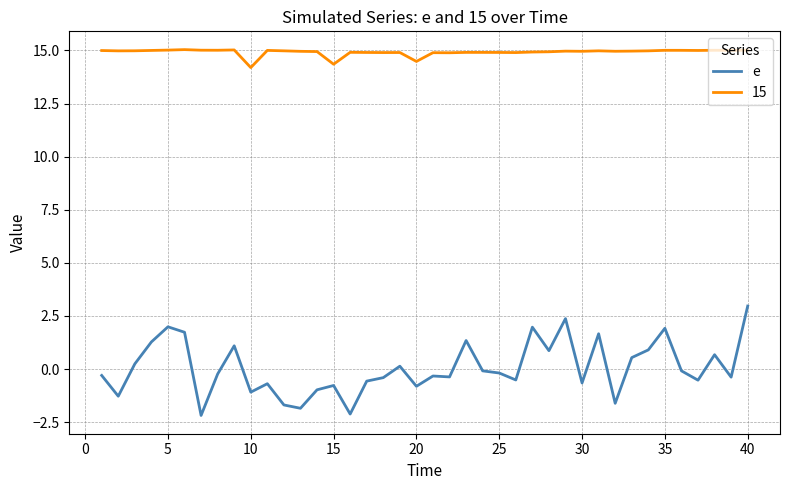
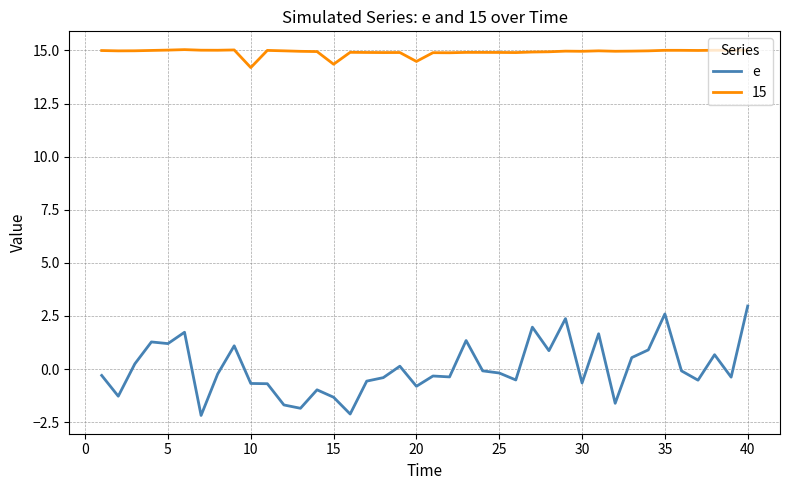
  {
    "e": {
-     "5": 2.0,
-     "10": -1.1,
-     "15": -0.8,
+     "5": 1.2,
+     "10": -0.7,
+     "15": -1.3,
      "20": -0.8,
      "25": -0.2,
      "30": -0.7,
-     "35": 1.9,
+     "35": 2.6,
      "40": 3.0
    },
    "15": {
      "5": 15.0,
      "10": 14.2,
      "15": 14.4,
      "20": 14.5,
      "25": 14.9,
      "30": 15.0,
      "35": 15.0
    }
  }
